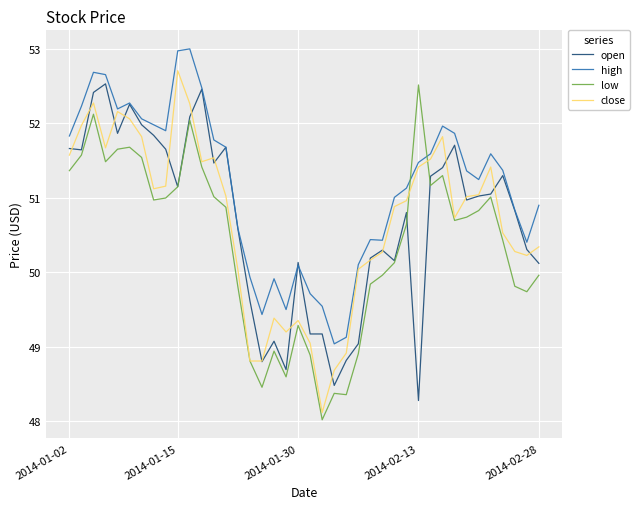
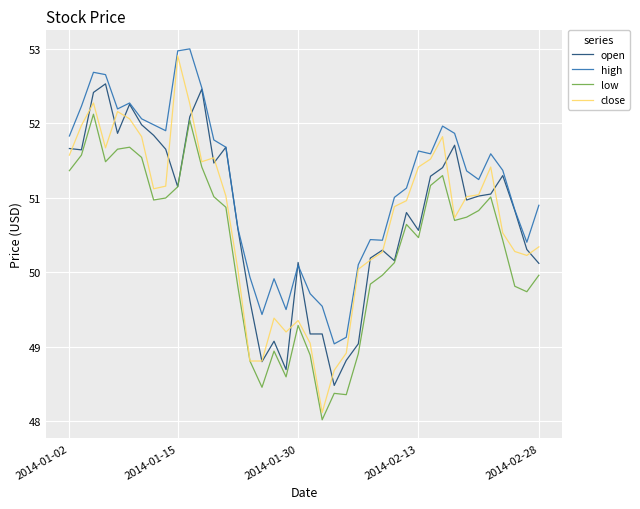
  {
    "open": {
      "2014-01-02": 51.7,
      "2014-01-30": 50.1,
-     "2014-02-13": 48.3,
+     "2014-02-13": 50.6,
      "2014-02-28": 50.1
    },
    "high": {
      "2014-01-02": 51.8,
      "2014-01-15": 53.0,
      "2014-01-30": 50.1,
-     "2014-02-13": 51.5,
+     "2014-02-13": 51.6,
      "2014-02-28": 50.9
    },
    "low": {
      "2014-01-02": 51.4,
      "2014-01-30": 49.3,
-     "2014-02-13": 52.5,
+     "2014-02-13": 50.5,
      "2014-02-28": 50.0
    },
    "close": {
      "2014-01-02": 51.6,
-     "2014-01-15": 52.7,
+     "2014-01-15": 52.9,
      "2014-01-30": 49.4,
      "2014-02-13": 51.4,
      "2014-02-28": 50.3
    }
  }
